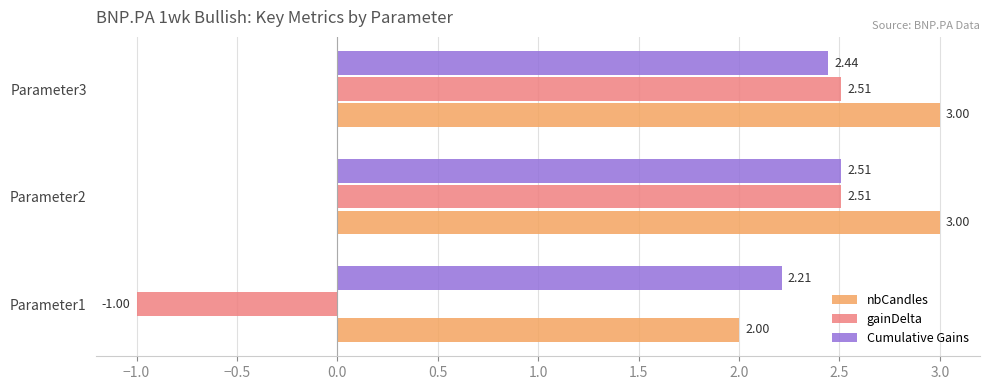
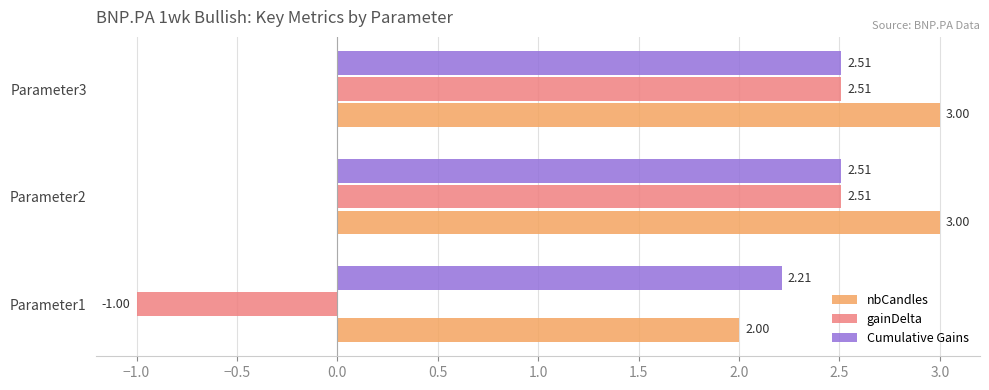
  {
    "Cumulative Gains": {
-     "Parameter3": 2.44,
+     "Parameter3": 2.51,
      "Parameter2": 2.51,
      "Parameter1": 2.21
    }
  }
